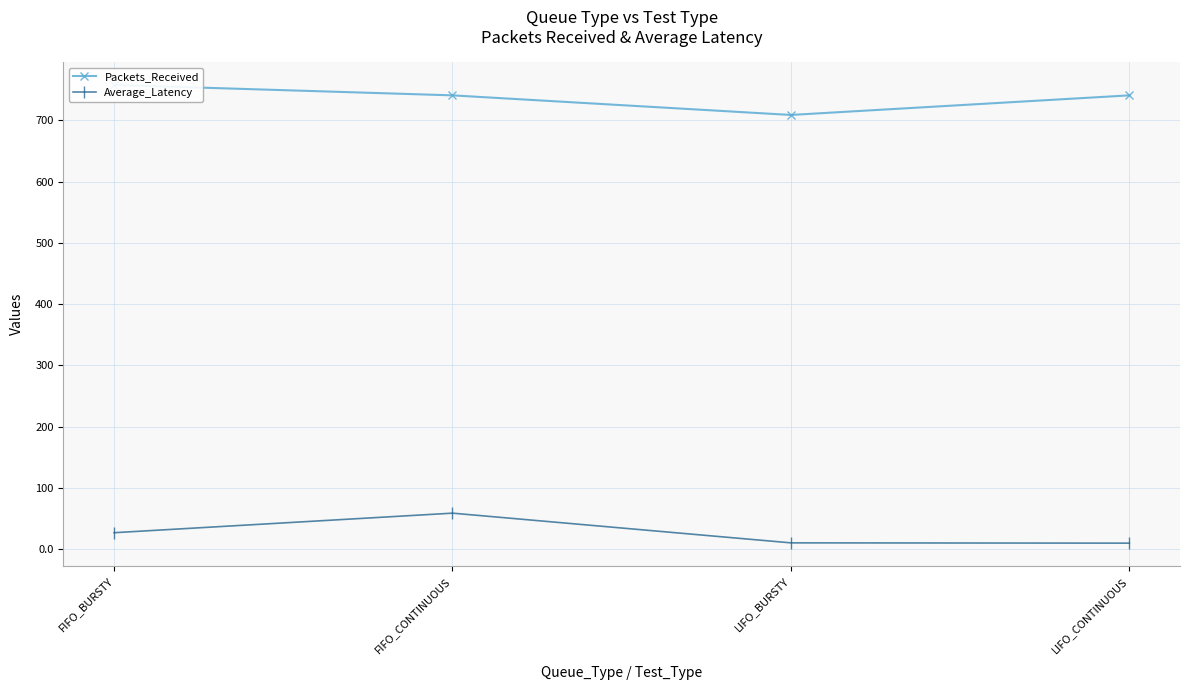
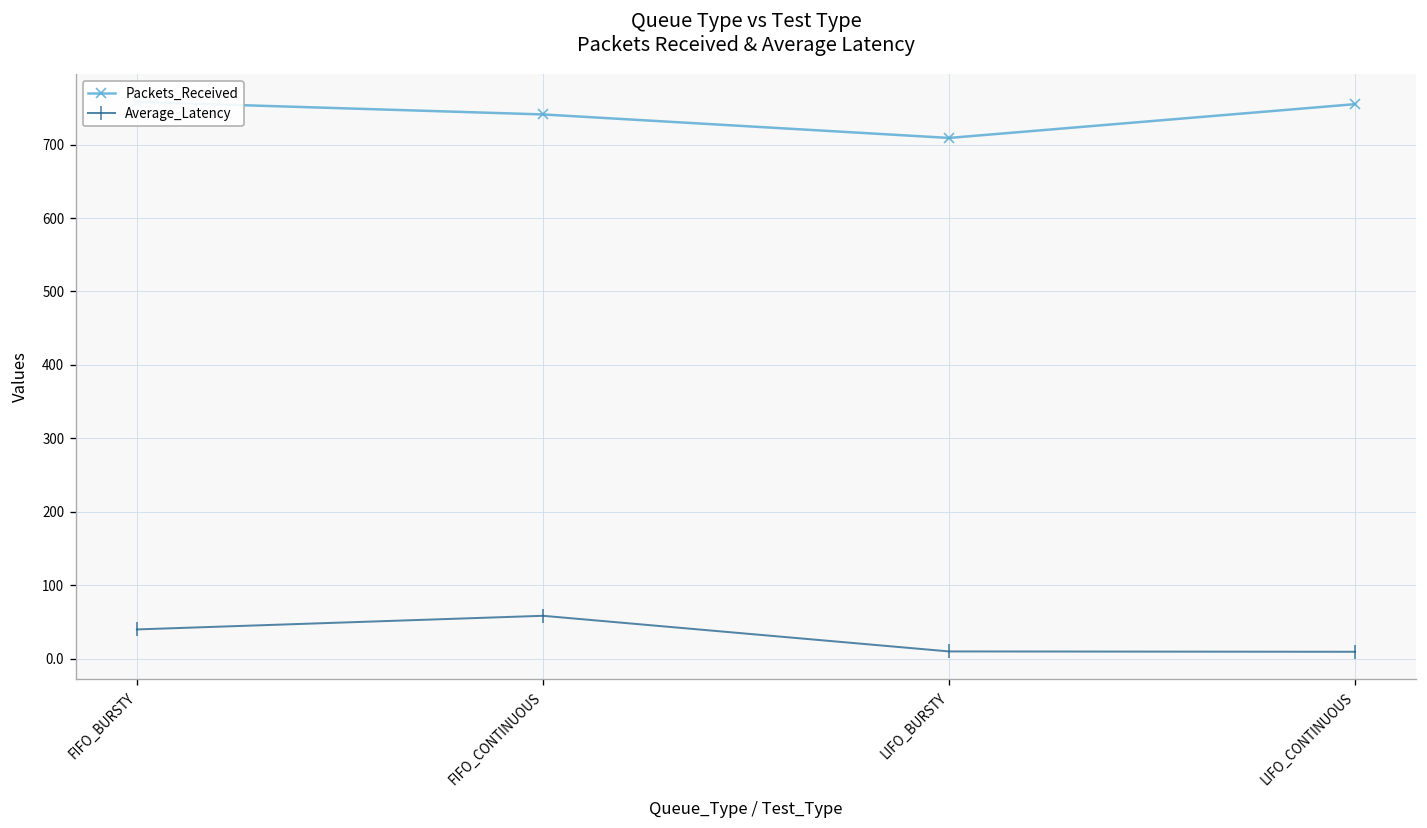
  {
    "Packets_Received": {
      "FIFO_CONTINUOUS": 740,
      "LIFO_BURSTY": 710,
-     "LIFO_CONTINUOUS": 740
+     "LIFO_CONTINUOUS": 760
    },
    "Average_Latency": {
-     "FIFO_BURSTY": 30,
+     "FIFO_BURSTY": 40,
      "FIFO_CONTINUOUS": 60,
      "LIFO_BURSTY": 10,
      "LIFO_CONTINUOUS": 10
    }
  }
